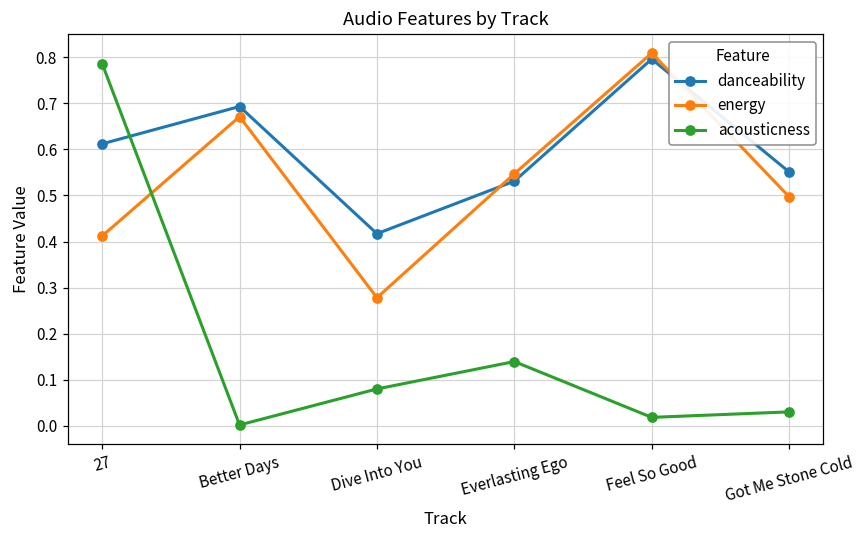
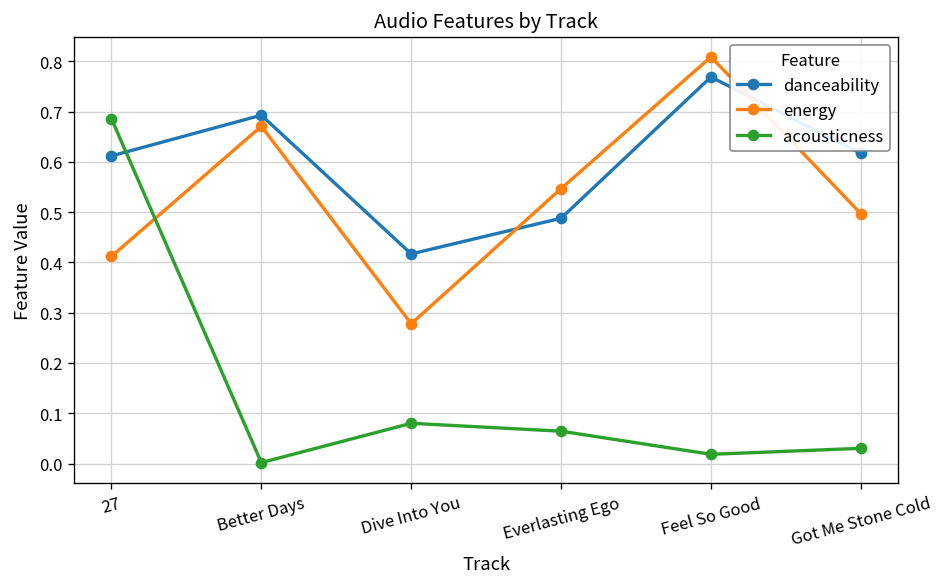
  {
    "danceability": {
      "27": 0.61,
      "Better Days": 0.69,
      "Dive Into You": 0.42,
-     "Everlasting Ego": 0.53,
-     "Feel So Good": 0.80,
-     "Got Me Stone Cold": 0.55
+     "Everlasting Ego": 0.49,
+     "Feel So Good": 0.77,
+     "Got Me Stone Cold": 0.62
    },
    "energy": {
      "27": 0.41,
      "Better Days": 0.67,
      "Dive Into You": 0.28,
      "Everlasting Ego": 0.55,
      "Feel So Good": 0.81,
      "Got Me Stone Cold": 0.50
    },
    "acousticness": {
-     "27": 0.79,
+     "27": 0.69,
      "Better Days": 0.00,
      "Dive Into You": 0.08,
-     "Everlasting Ego": 0.14,
+     "Everlasting Ego": 0.06,
      "Feel So Good": 0.02,
      "Got Me Stone Cold": 0.03
    }
  }
